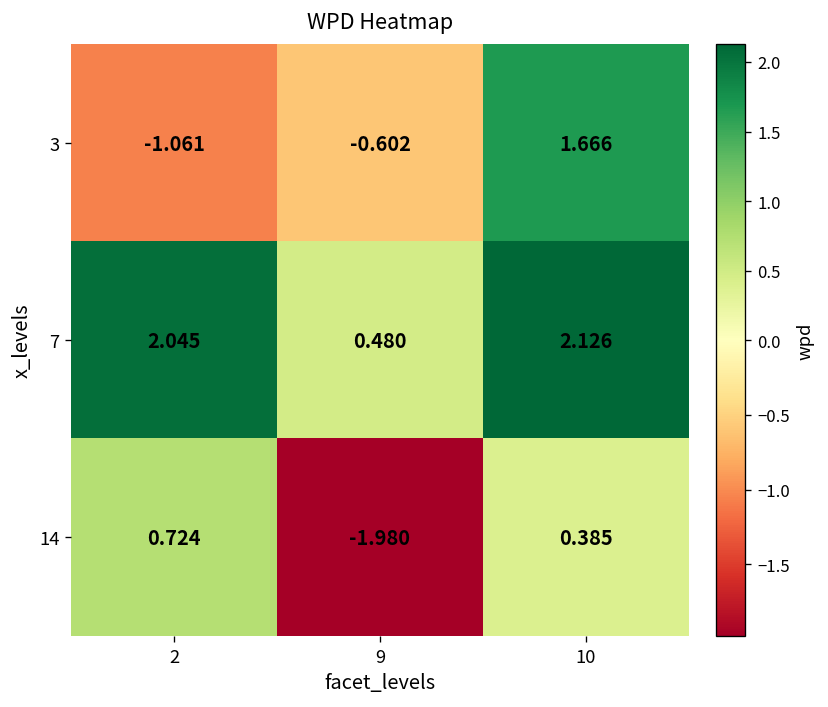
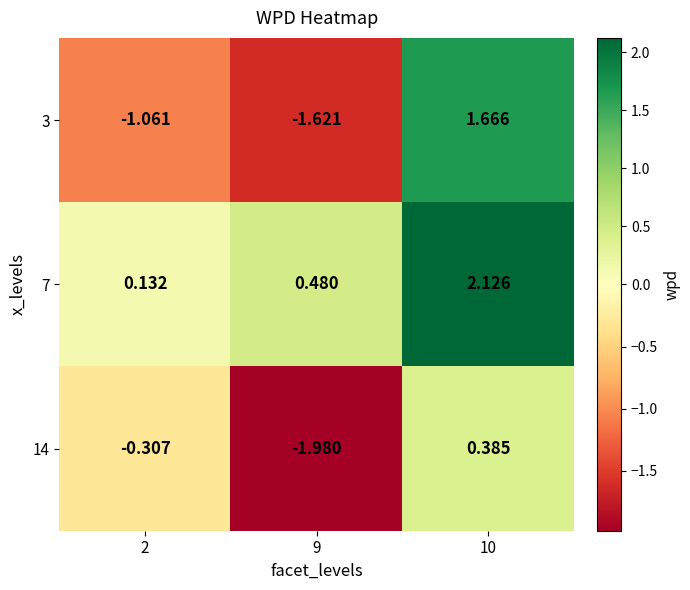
  {
    "3": {
      "2": -1.061,
-     "9": -0.602,
+     "9": -1.621,
      "10": 1.666
    },
    "7": {
-     "2": 2.045,
+     "2": 0.132,
      "9": 0.480,
      "10": 2.126
    },
    "14": {
-     "2": 0.724,
+     "2": -0.307,
      "9": -1.980,
      "10": 0.385
    }
  }
